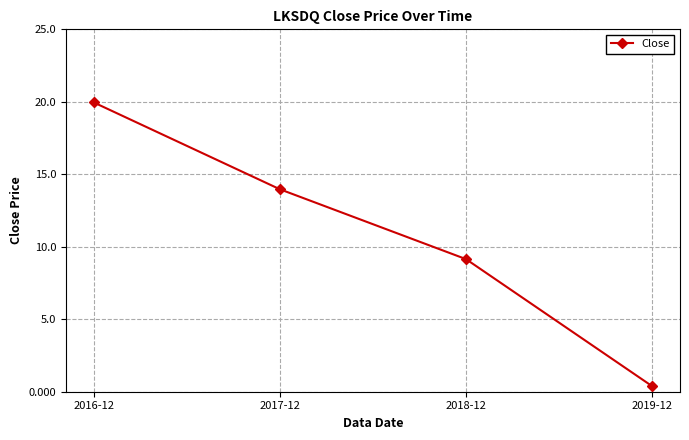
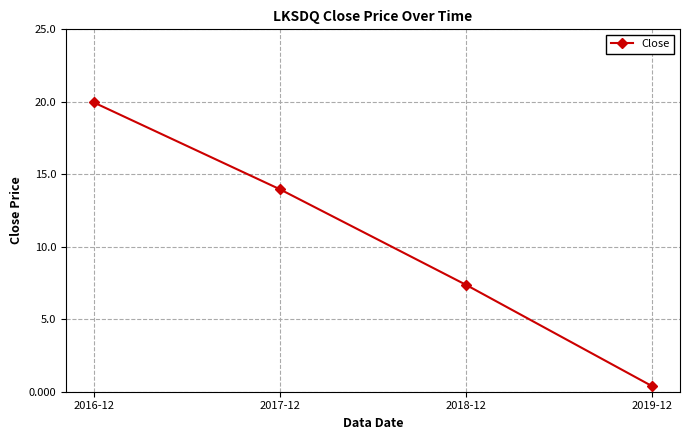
  {
    "2016-12": 20.0,
    "2017-12": 14.0,
-   "2018-12": 9.1,
+   "2018-12": 7.4,
    "2019-12": 0.4
  }
